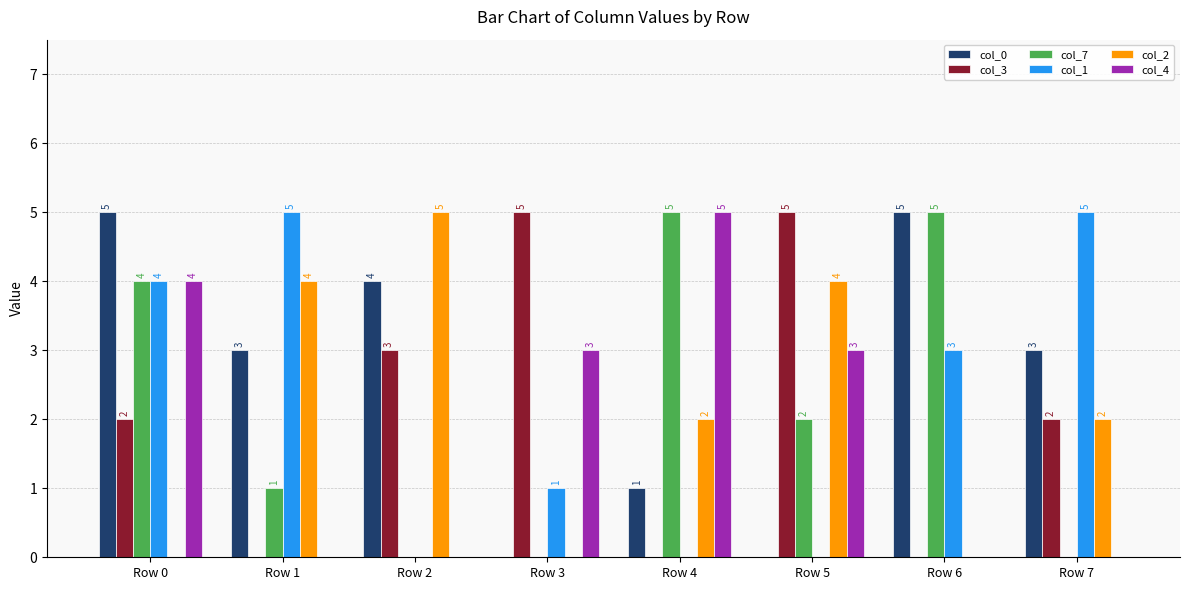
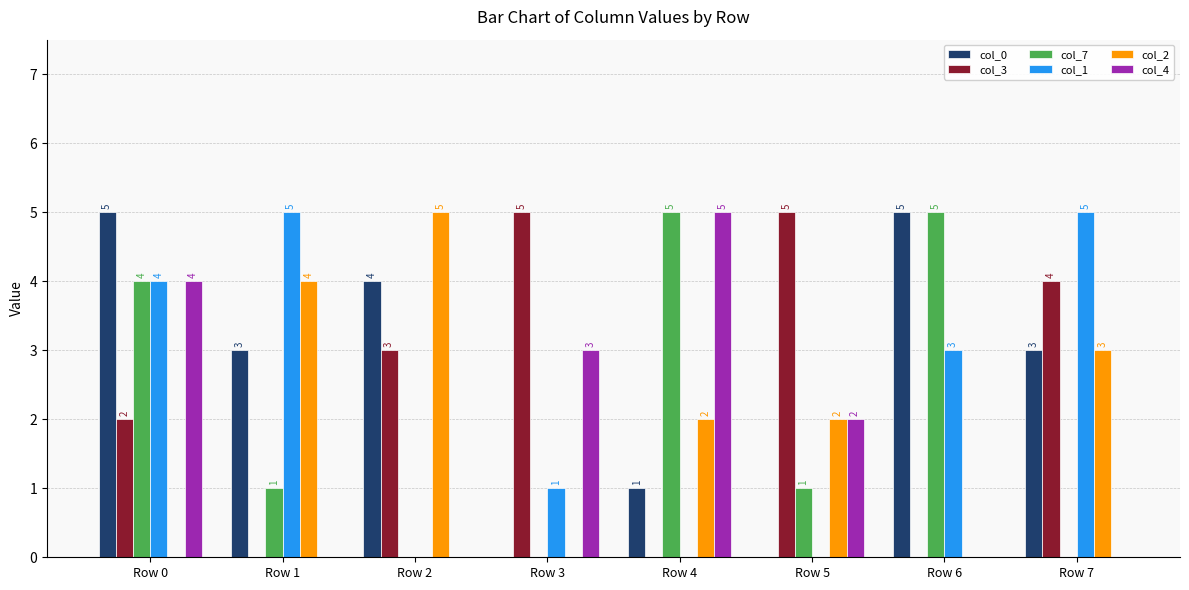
  {
    "col_0": {
      "Row 0": 5,
      "Row 1": 3,
      "Row 2": 4,
      "Row 4": 1,
      "Row 6": 5,
      "Row 7": 3
    },
    "col_3": {
      "Row 0": 2,
      "Row 2": 3,
      "Row 3": 5,
      "Row 5": 5,
-     "Row 7": 2
+     "Row 7": 4
    },
    "col_7": {
      "Row 0": 4,
      "Row 1": 1,
      "Row 4": 5,
-     "Row 5": 2,
+     "Row 5": 1,
      "Row 6": 5
    },
    "col_1": {
      "Row 0": 4,
      "Row 1": 5,
      "Row 3": 1,
      "Row 6": 3,
      "Row 7": 5
    },
    "col_2": {
      "Row 1": 4,
      "Row 2": 5,
      "Row 4": 2,
-     "Row 5": 4,
-     "Row 7": 2
+     "Row 5": 2,
+     "Row 7": 3
    },
    "col_4": {
      "Row 0": 4,
      "Row 3": 3,
      "Row 4": 5,
-     "Row 5": 3
+     "Row 5": 2
    }
  }
